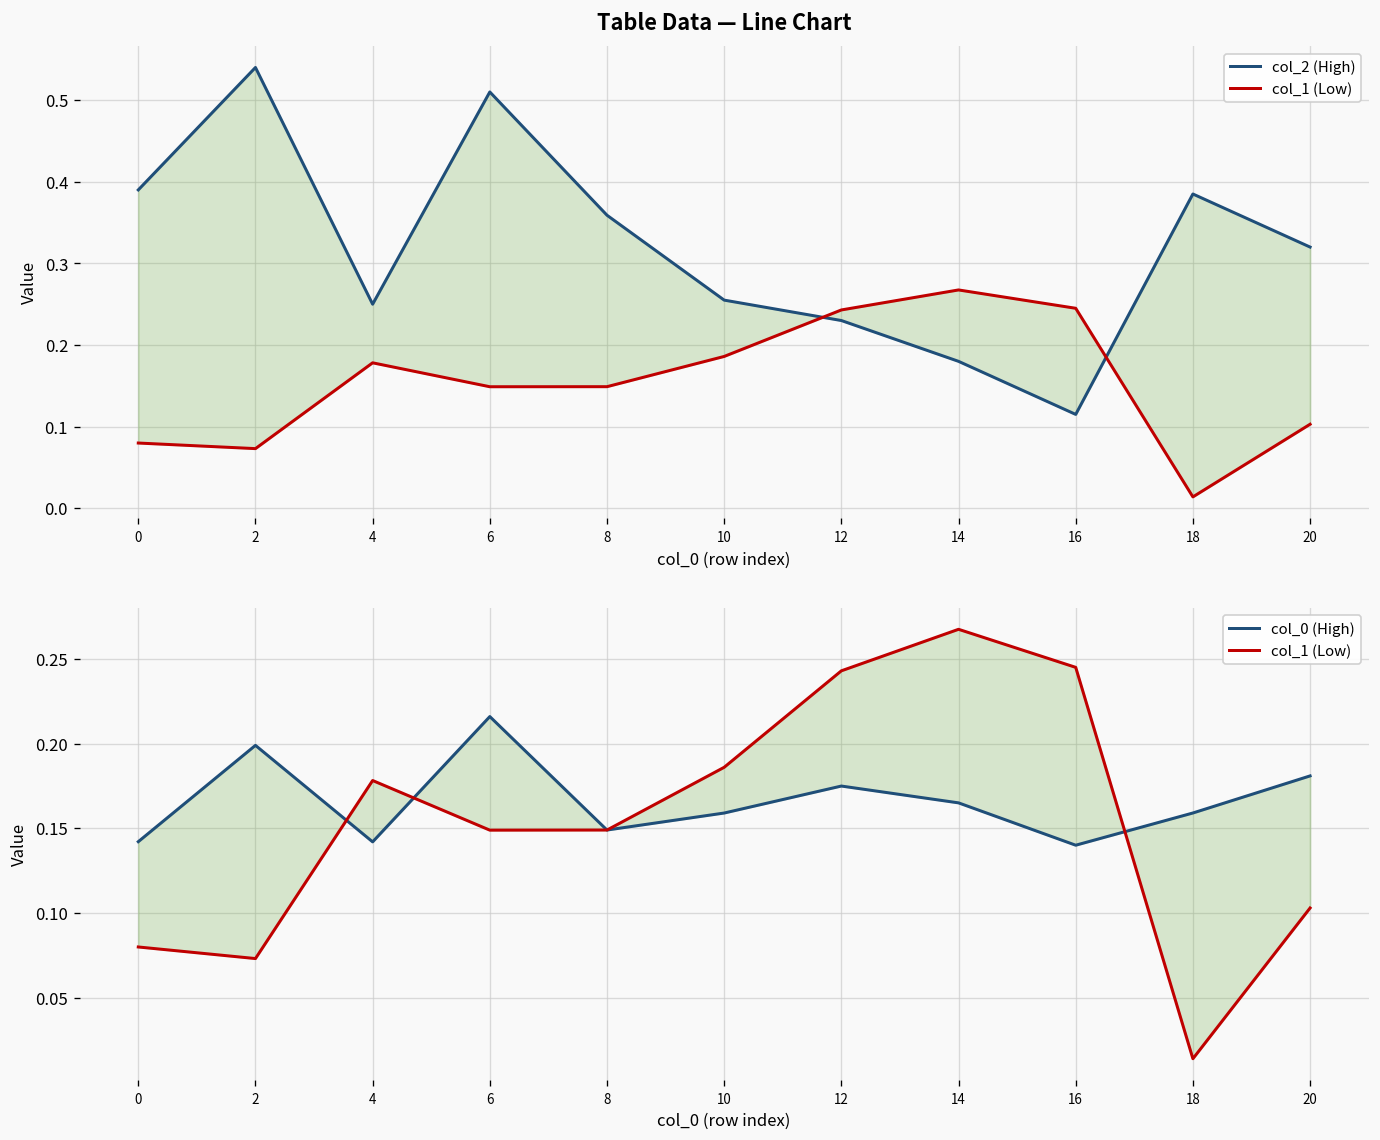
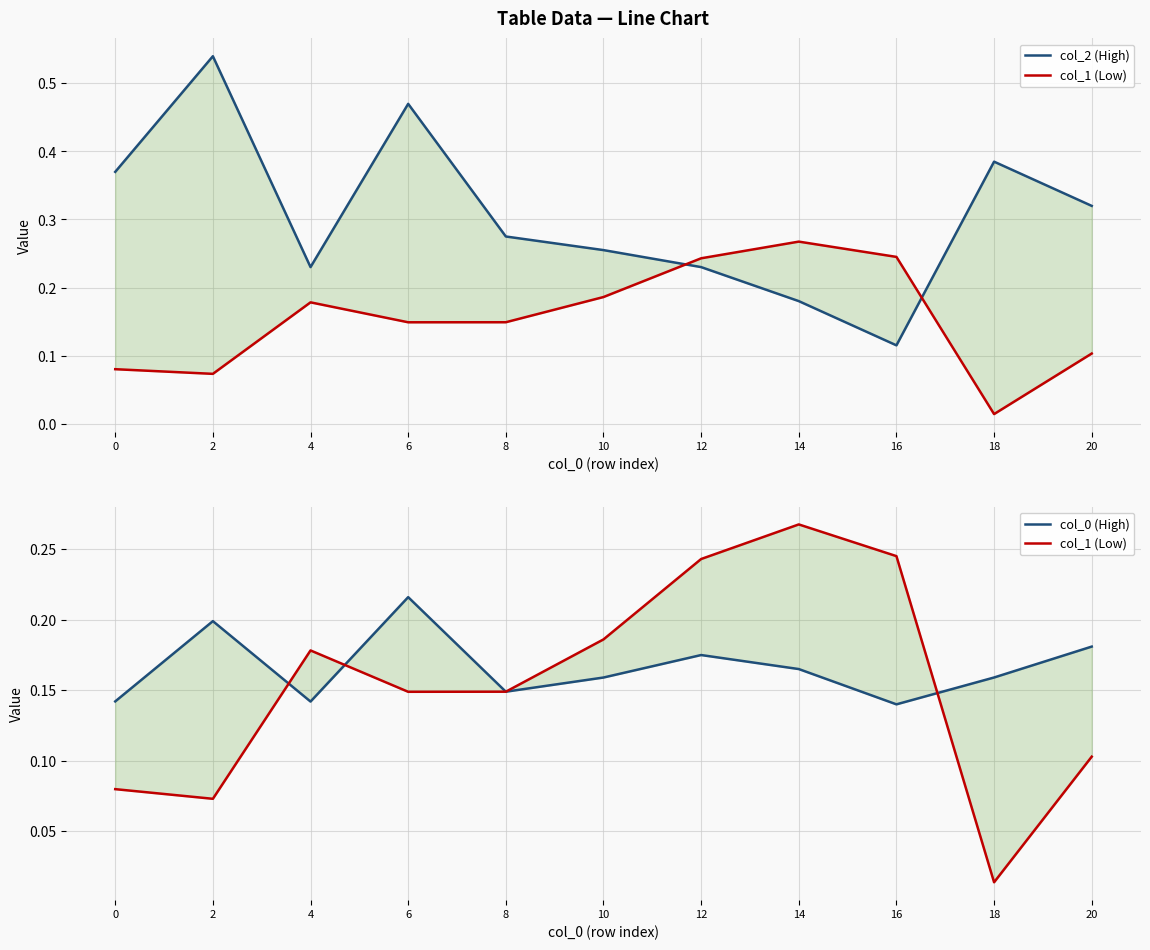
  {
    "Table Data — Line Chart": {
      "col_2 (High)": {
-       "0": 0.39,
-       "4": 0.25,
-       "6": 0.51,
-       "8": 0.36,
+       "0": 0.37,
+       "4": 0.23,
+       "6": 0.47,
+       "8": 0.28,
        "12": 0.23,
        "14": 0.18,
        "16": 0.12
      },
      "col_1 (Low)": {
        "0": 0.08,
        "2": 0.07,
        "4": 0.18,
        "6": 0.15,
        "8": 0.15,
        "10": 0.19,
        "18": 0.01,
        "20": 0.10
      }
    }
  }
